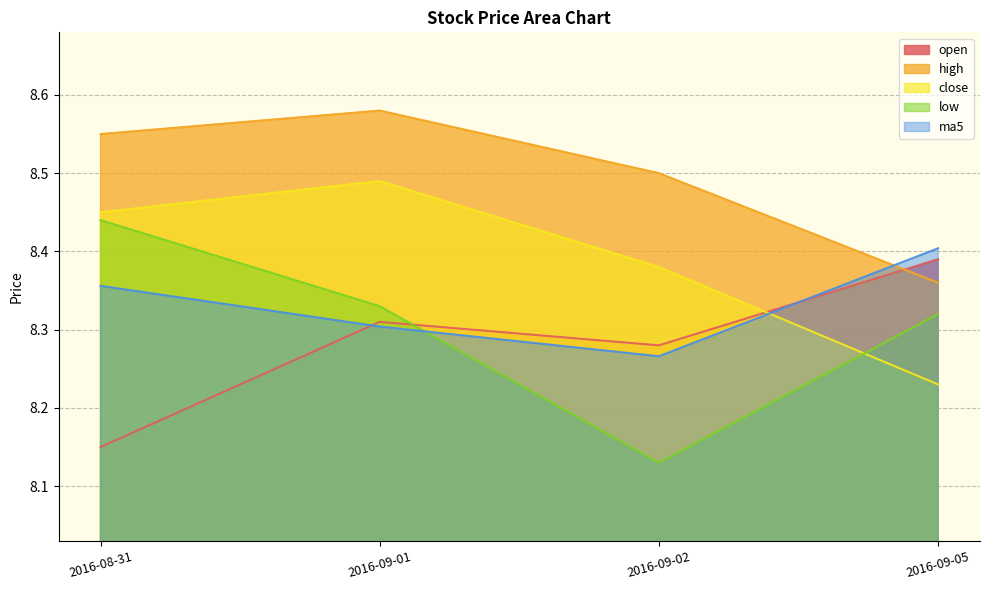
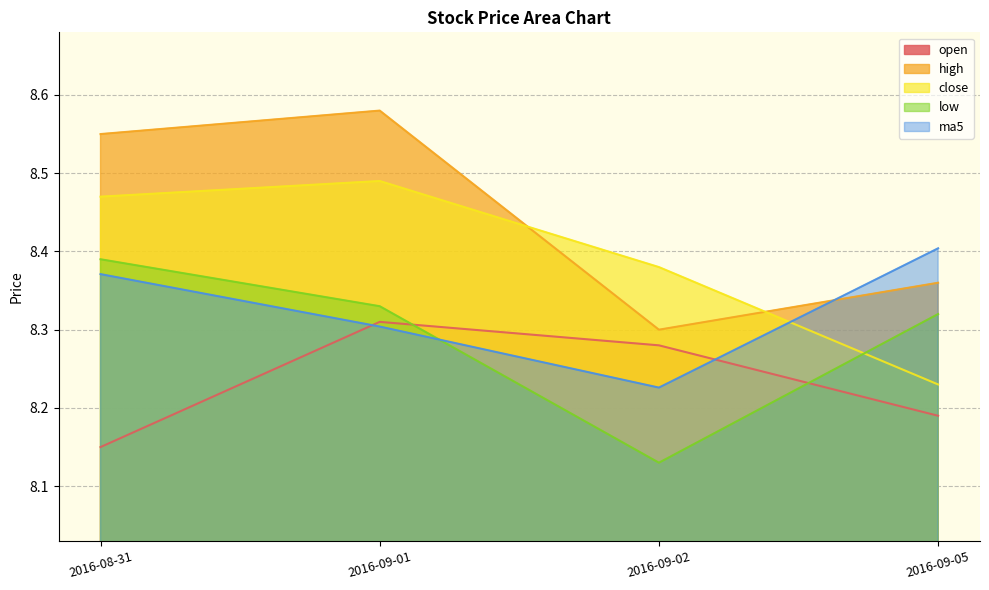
  {
    "open": {
      "2016-08-31": 8.15,
      "2016-09-01": 8.31,
      "2016-09-02": 8.28,
-     "2016-09-05": 8.39
+     "2016-09-05": 8.19
    },
    "high": {
      "2016-08-31": 8.55,
      "2016-09-01": 8.58,
-     "2016-09-02": 8.5,
+     "2016-09-02": 8.3,
      "2016-09-05": 8.36
    },
    "close": {
-     "2016-08-31": 8.45,
+     "2016-08-31": 8.47,
      "2016-09-01": 8.49,
      "2016-09-02": 8.38,
      "2016-09-05": 8.23
    },
    "low": {
-     "2016-08-31": 8.44,
+     "2016-08-31": 8.39,
      "2016-09-01": 8.33,
      "2016-09-02": 8.13,
      "2016-09-05": 8.32
    },
    "ma5": {
-     "2016-08-31": 8.36,
+     "2016-08-31": 8.37,
      "2016-09-01": 8.30,
-     "2016-09-02": 8.27,
+     "2016-09-02": 8.23,
      "2016-09-05": 8.40
    }
  }
